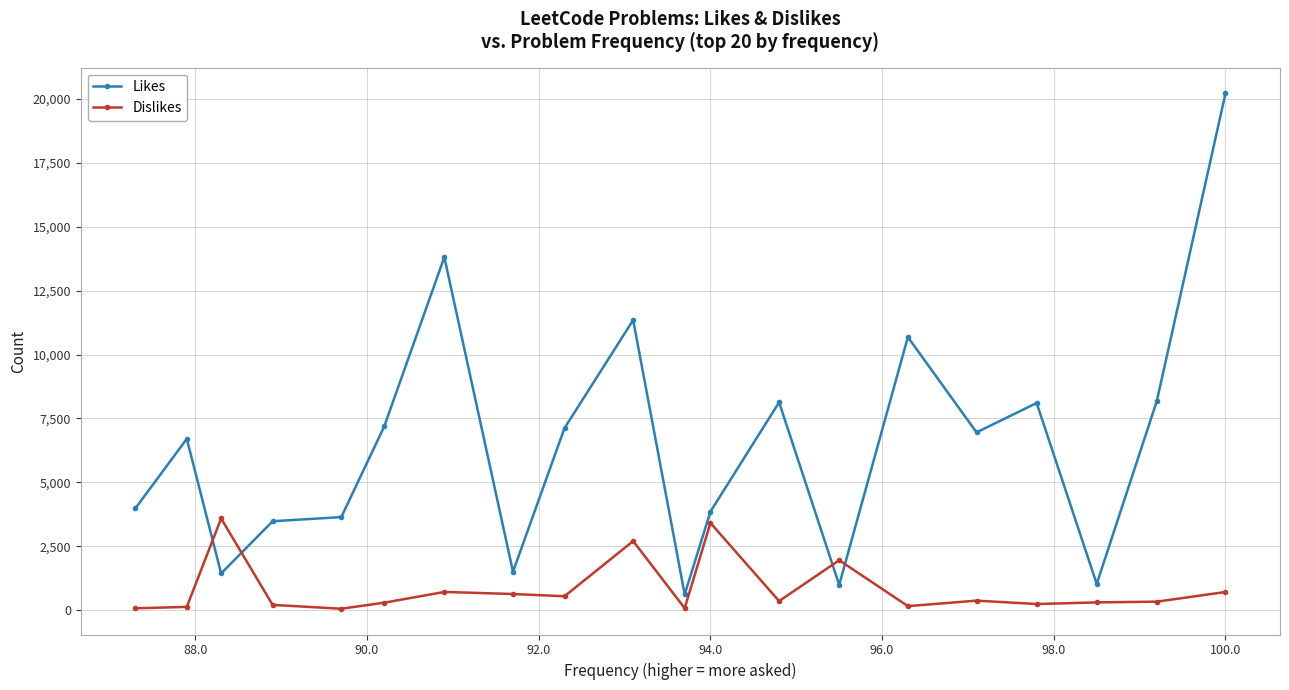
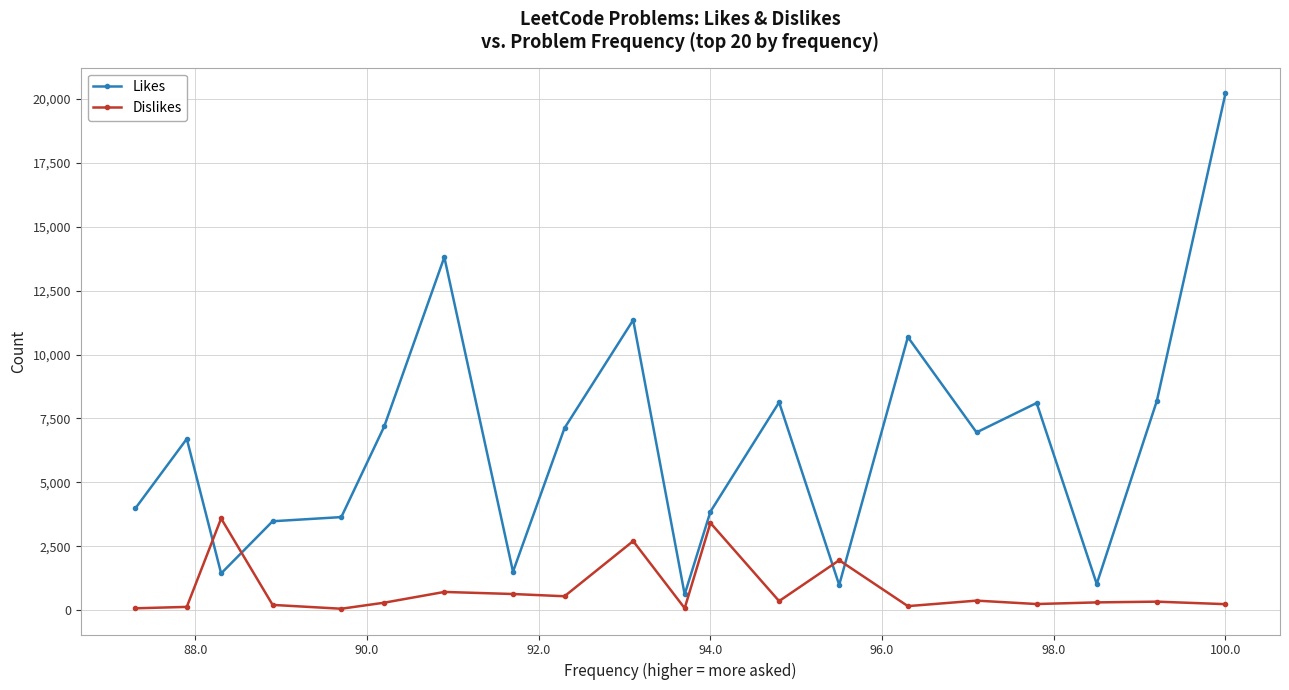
  {
    "Likes": {
      "94.0": "3,900",
      "100.0": "20,200"
    },
    "Dislikes": {
      "94.0": "3,400",
-     "100.0": "700"
+     "100.0": "200"
    }
  }
